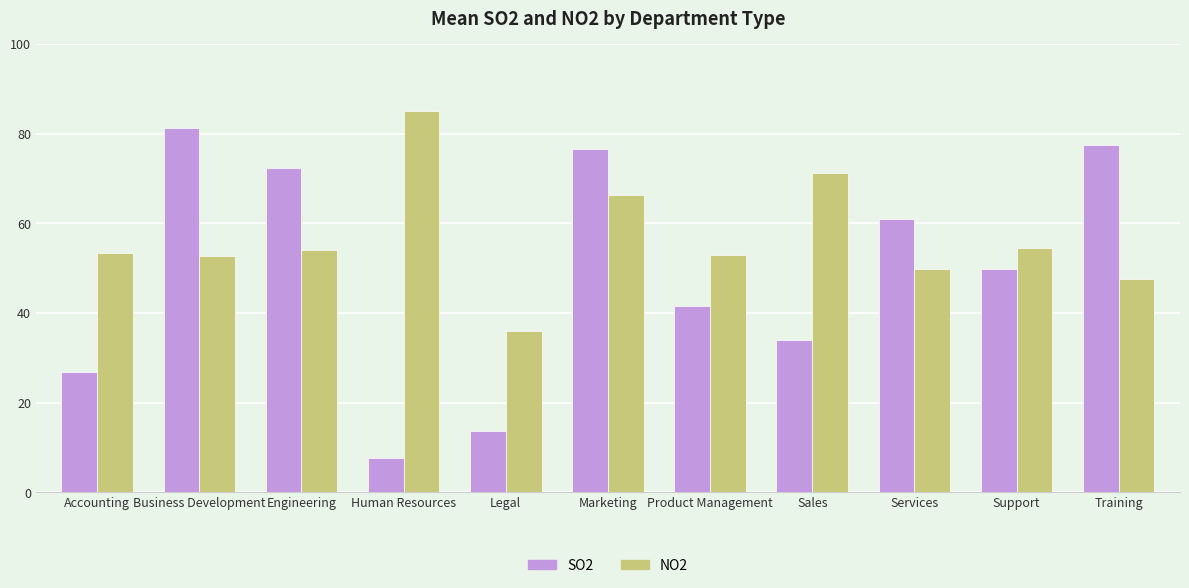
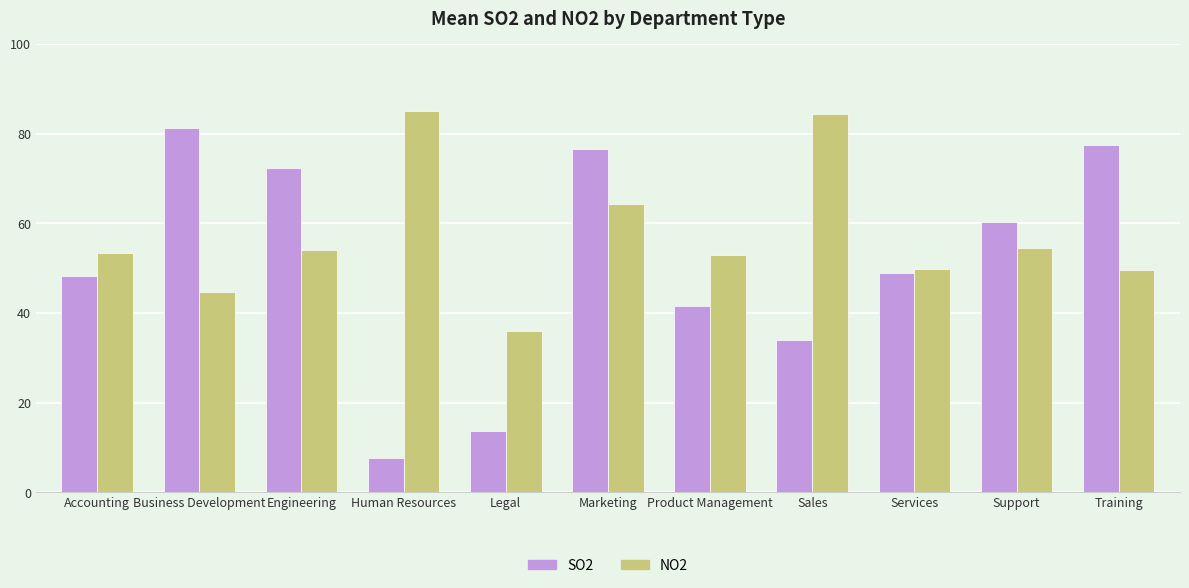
  {
    "SO2": {
-     "Accounting": 27,
+     "Accounting": 48,
      "Business Development": 81,
      "Engineering": 72,
      "Human Resources": 8,
      "Legal": 14,
      "Marketing": 77,
      "Product Management": 41,
      "Sales": 34,
-     "Services": 61,
-     "Support": 50,
+     "Services": 49,
+     "Support": 60,
      "Training": 78
    },
    "NO2": {
      "Accounting": 53,
-     "Business Development": 53,
+     "Business Development": 45,
      "Engineering": 54,
      "Human Resources": 85,
      "Legal": 36,
-     "Marketing": 66,
+     "Marketing": 64,
      "Product Management": 53,
-     "Sales": 71,
+     "Sales": 84,
      "Services": 50,
      "Support": 54,
-     "Training": 47
+     "Training": 50
    }
  }
